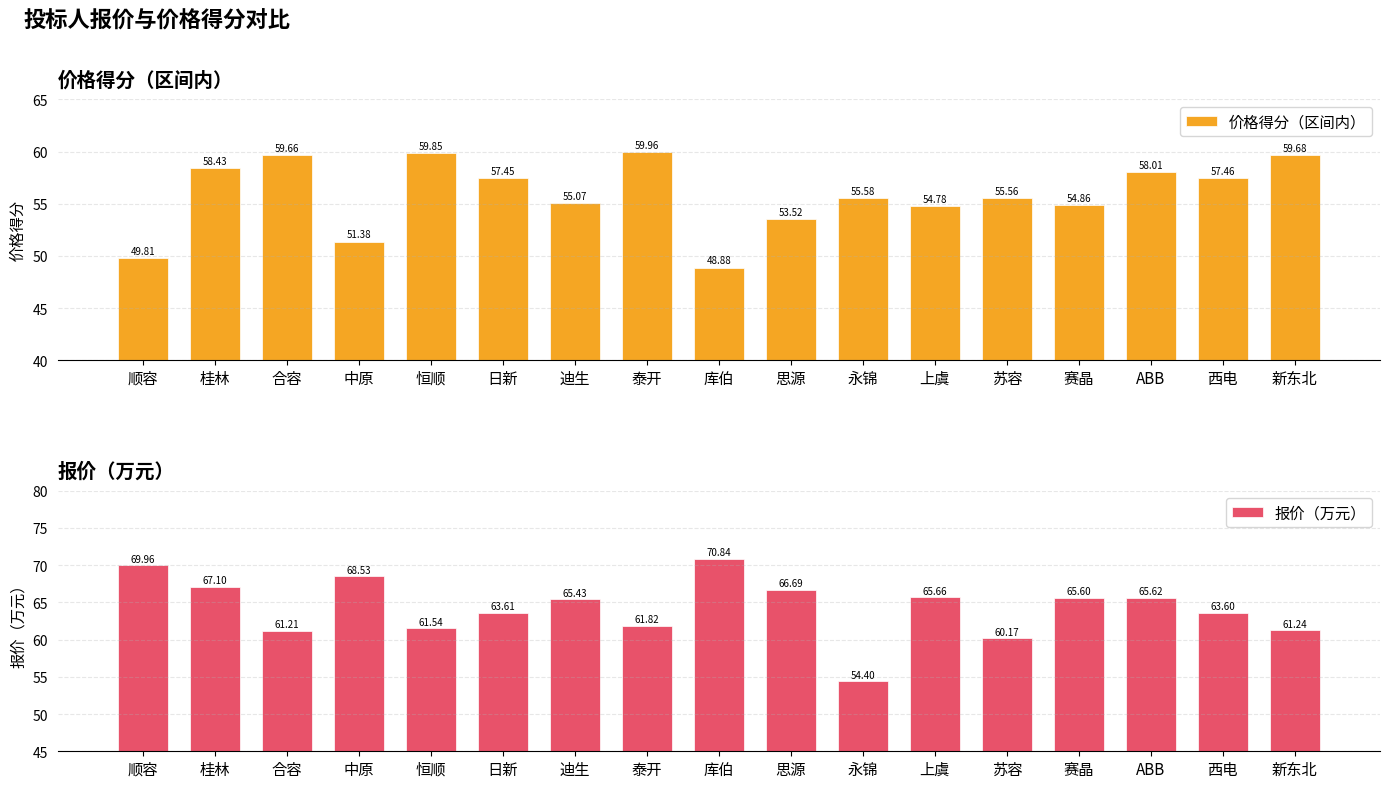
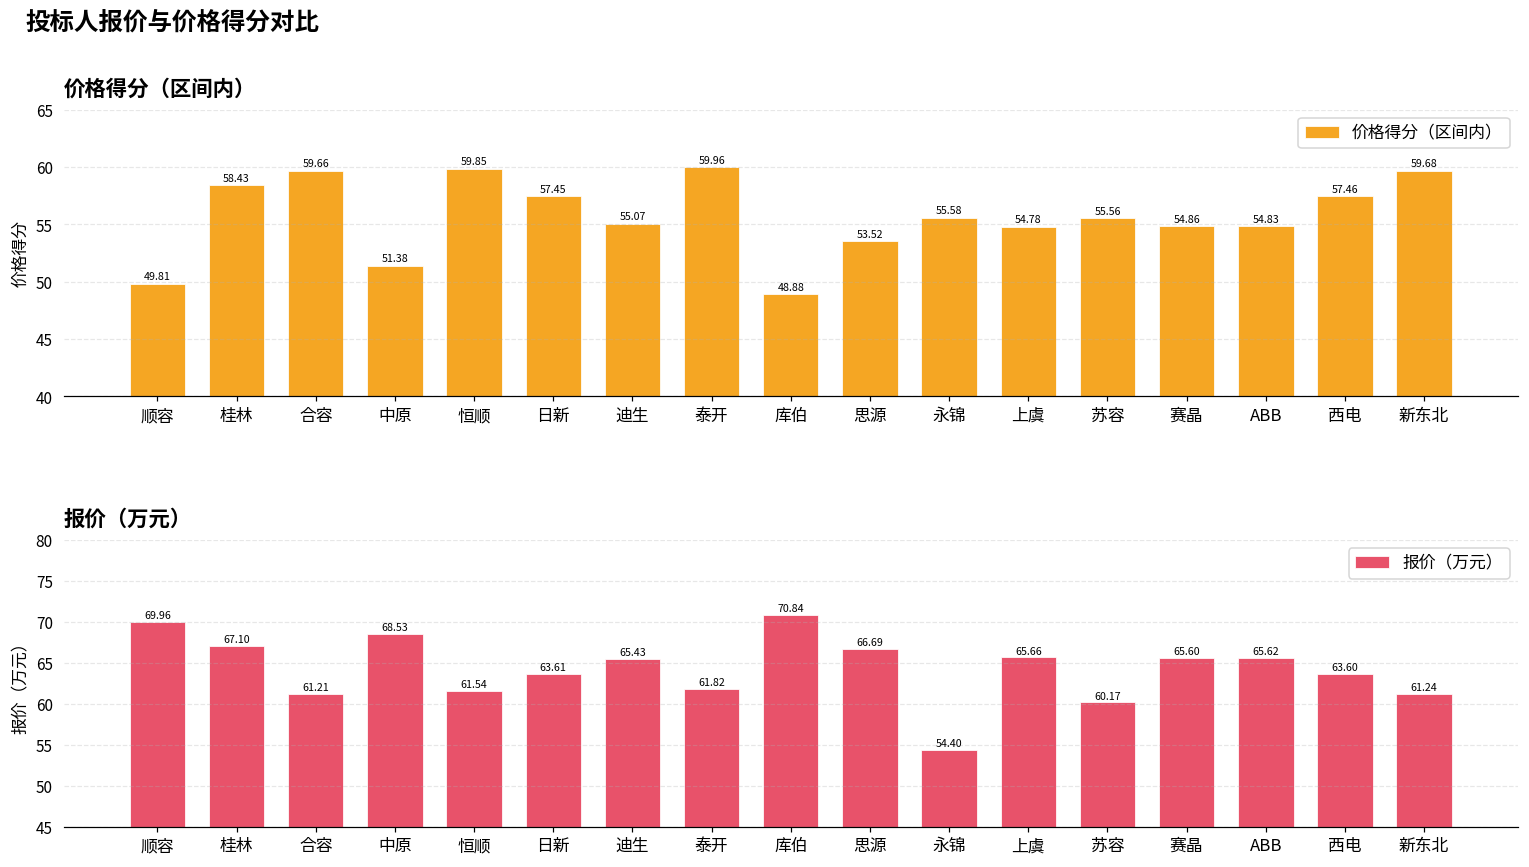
  {
    "价格得分（区间内）": {
      "顺容": 49.81,
      "桂林": 58.43,
      "合容": 59.66,
      "中原": 51.38,
      "恒顺": 59.85,
      "日新": 57.45,
      "迪生": 55.07,
      "泰开": 59.96,
      "库伯": 48.88,
      "思源": 53.52,
      "永锦": 55.58,
      "上虞": 54.78,
      "苏容": 55.56,
      "赛晶": 54.86,
-     "ABB": 58.01,
+     "ABB": 54.83,
      "西电": 57.46,
      "新东北": 59.68
    },
    "报价（万元）": {
      "顺容": 69.96,
      "桂林": 67.10,
      "合容": 61.21,
      "中原": 68.53,
      "恒顺": 61.54,
      "日新": 63.61,
      "迪生": 65.43,
      "泰开": 61.82,
      "库伯": 70.84,
      "思源": 66.69,
      "永锦": 54.40,
      "上虞": 65.66,
      "苏容": 60.17,
      "赛晶": 65.60,
      "ABB": 65.62,
      "西电": 63.60,
      "新东北": 61.24
    }
  }
